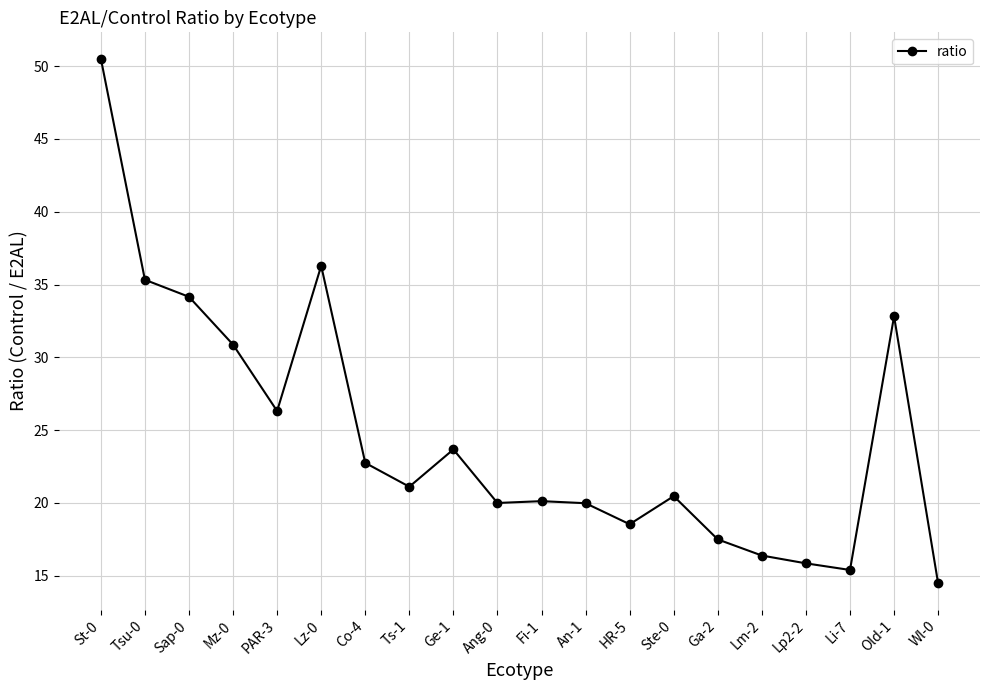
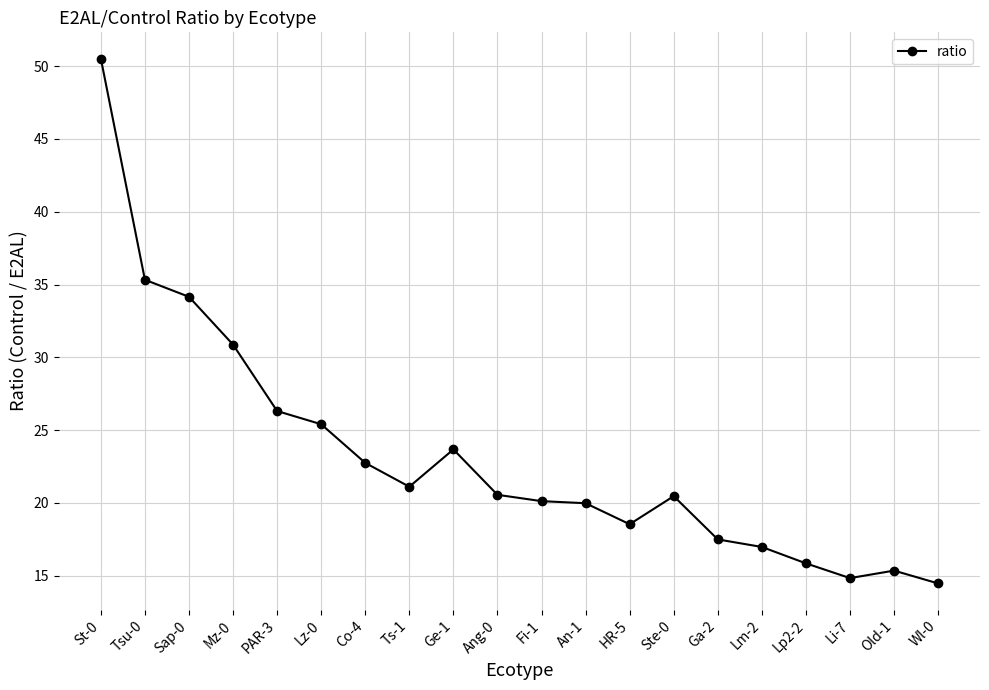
  {
    "St-0": 50.5,
    "Tsu-0": 35.3,
    "Sap-0": 34.2,
    "Mz-0": 30.9,
    "PAR-3": 26.3,
-   "Lz-0": 36.3,
+   "Lz-0": 25.4,
    "Co-4": 22.7,
    "Ts-1": 21.1,
    "Ge-1": 23.7,
-   "Ang-0": 20.0,
+   "Ang-0": 20.6,
    "Fi-1": 20.1,
    "An-1": 20.0,
    "HR-5": 18.5,
    "Ste-0": 20.5,
    "Ga-2": 17.5,
-   "Lm-2": 16.4,
+   "Lm-2": 17.0,
    "Lp2-2": 15.8,
-   "Li-7": 15.4,
-   "Old-1": 32.8,
+   "Li-7": 14.8,
+   "Old-1": 15.3,
    "Wl-0": 14.5
  }
